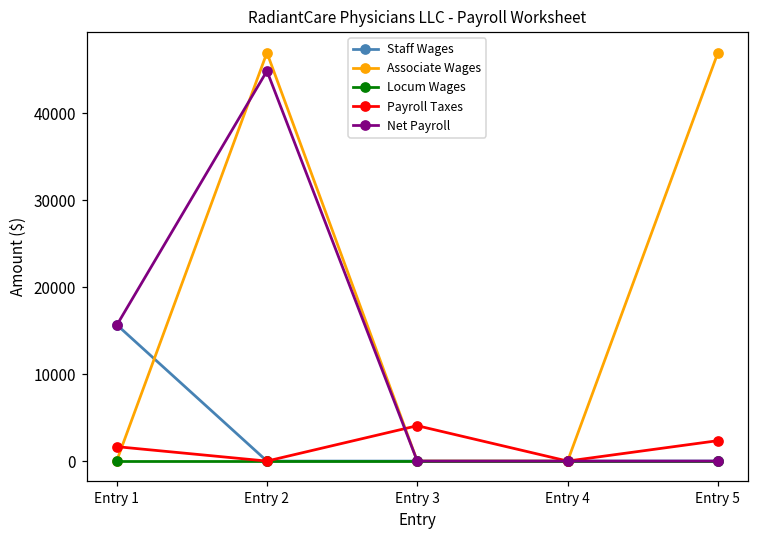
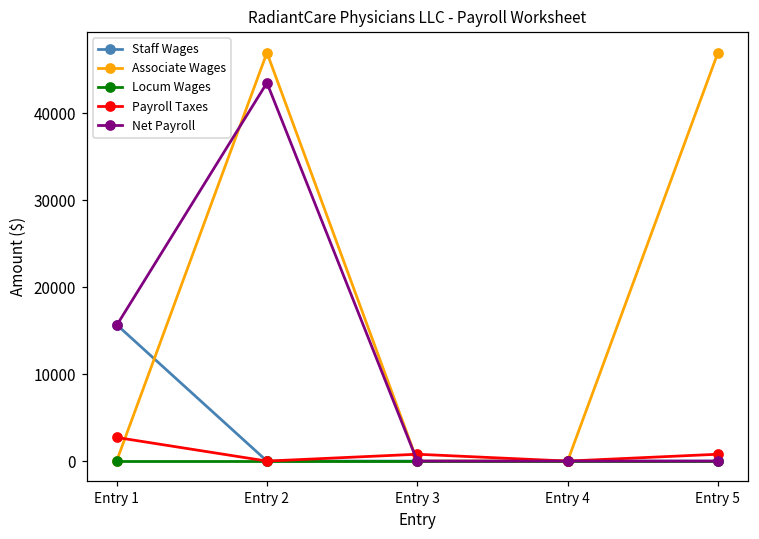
  {
    "Associate Wages": {
      "Entry 2": 47000,
      "Entry 5": 47000
    },
    "Payroll Taxes": {
-     "Entry 1": 2000,
-     "Entry 3": 4000,
-     "Entry 5": 2000
+     "Entry 1": 3000,
+     "Entry 3": 1000,
+     "Entry 5": 1000
    },
    "Net Payroll": {
-     "Entry 2": 45000
+     "Entry 2": 44000
    }
  }
